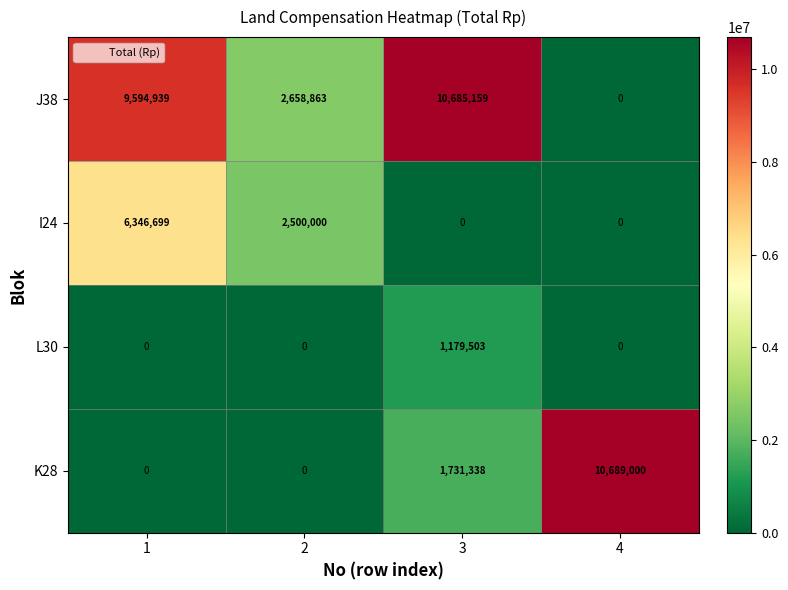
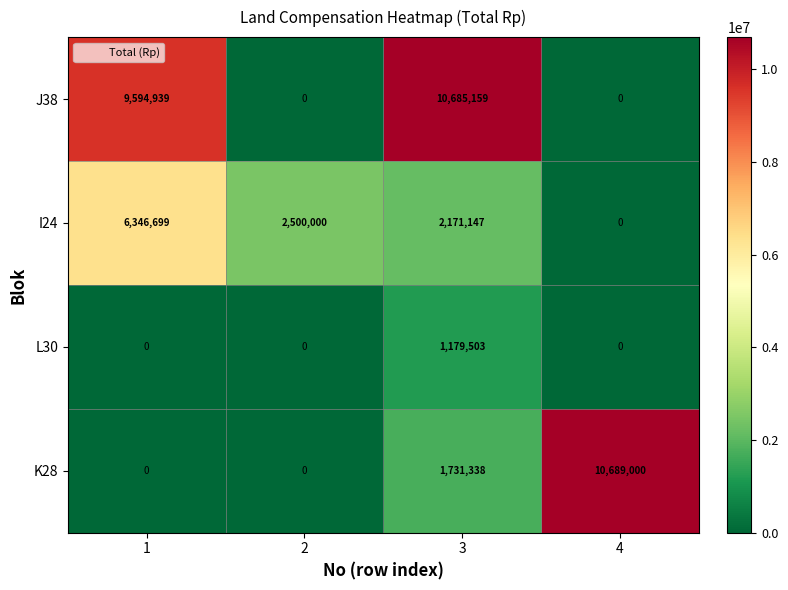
  {
    "J38": {
      "1": "9,594,939",
-     "2": "2,658,863",
+     "2": "0",
      "3": "10,685,159",
      "4": "0"
    },
    "I24": {
      "1": "6,346,699",
      "2": "2,500,000",
-     "3": "0",
+     "3": "2,171,147",
      "4": "0"
    },
    "L30": {
      "1": "0",
      "2": "0",
      "3": "1,179,503",
      "4": "0"
    },
    "K28": {
      "1": "0",
      "2": "0",
      "3": "1,731,338",
      "4": "10,689,000"
    }
  }
